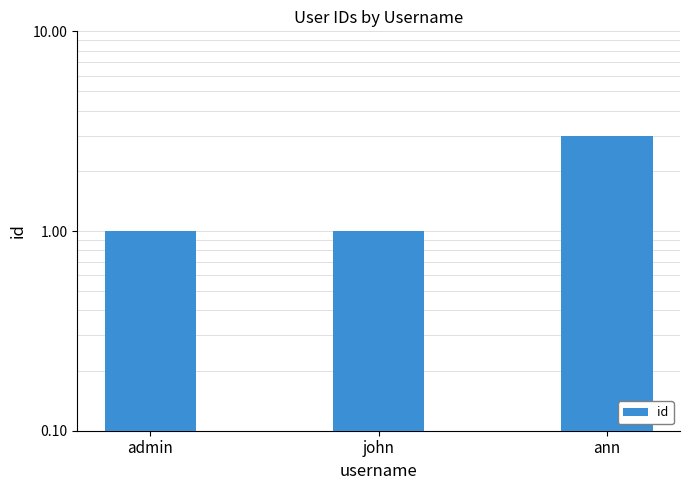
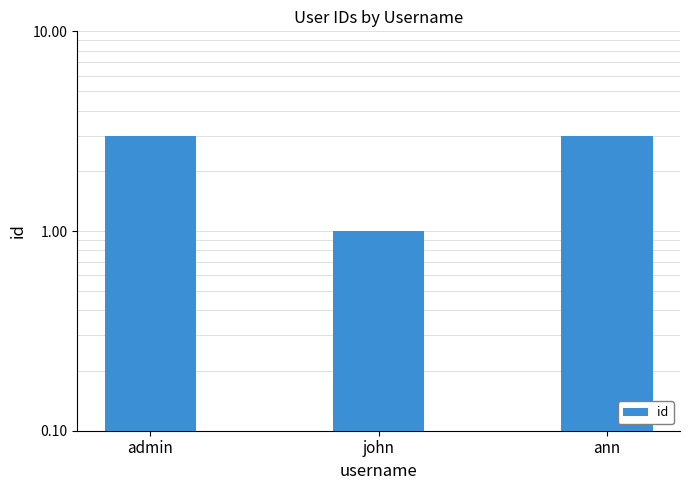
  {
-   "admin": 1,
+   "admin": 3,
    "john": 1,
    "ann": 3
  }
